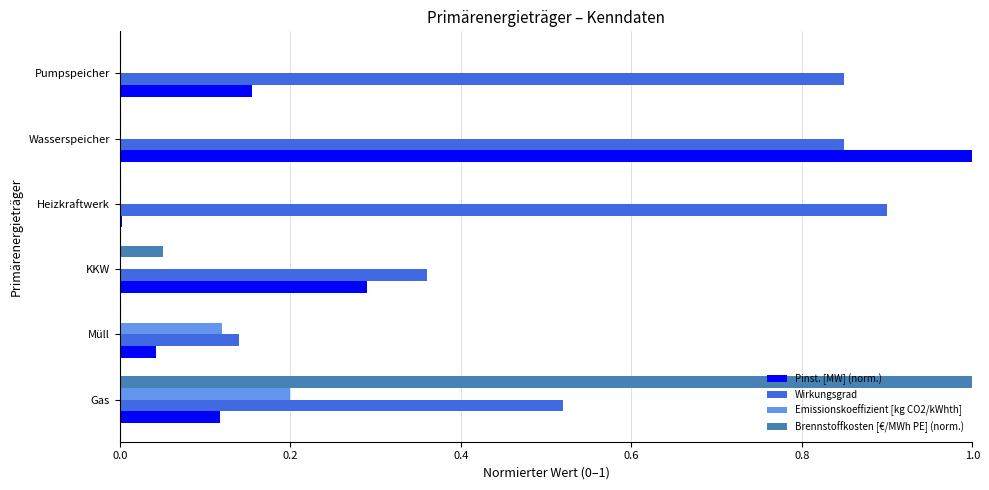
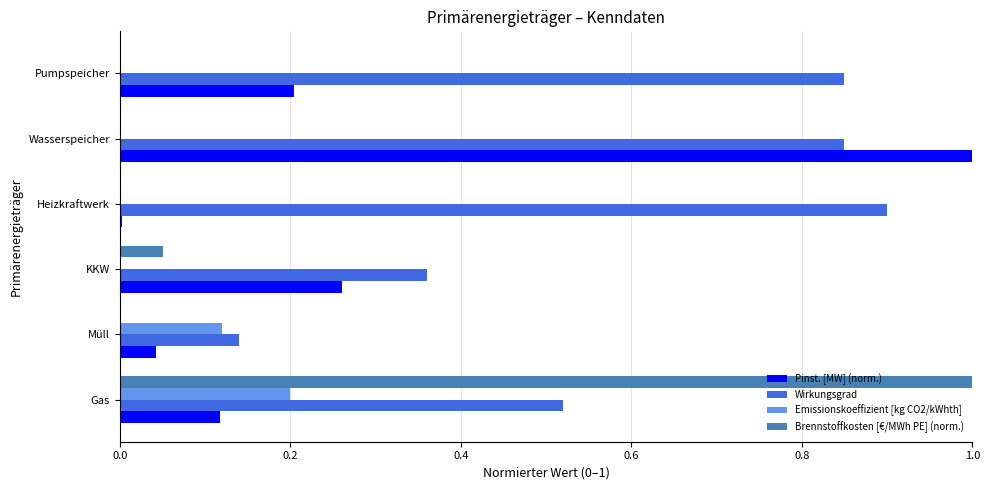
  {
    "Pinst. [MW] (norm.)": {
-     "Pumpspeicher": 0.15,
+     "Pumpspeicher": 0.20,
      "Wasserspeicher": 1.00,
-     "KKW": 0.29,
+     "KKW": 0.26,
      "Müll": 0.04,
      "Gas": 0.12
    }
  }
